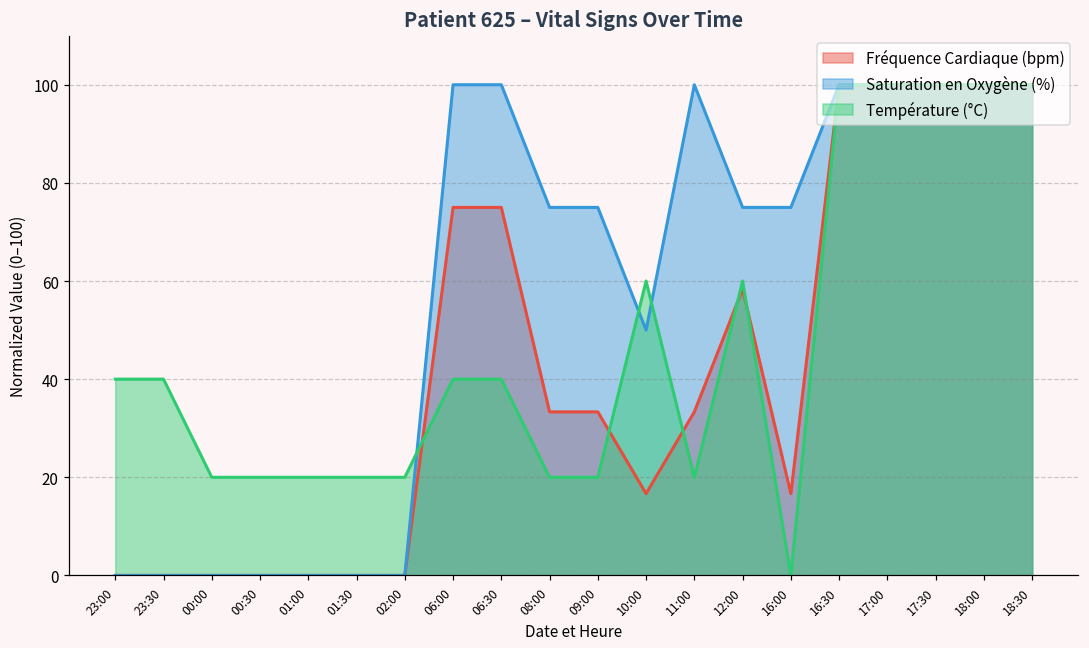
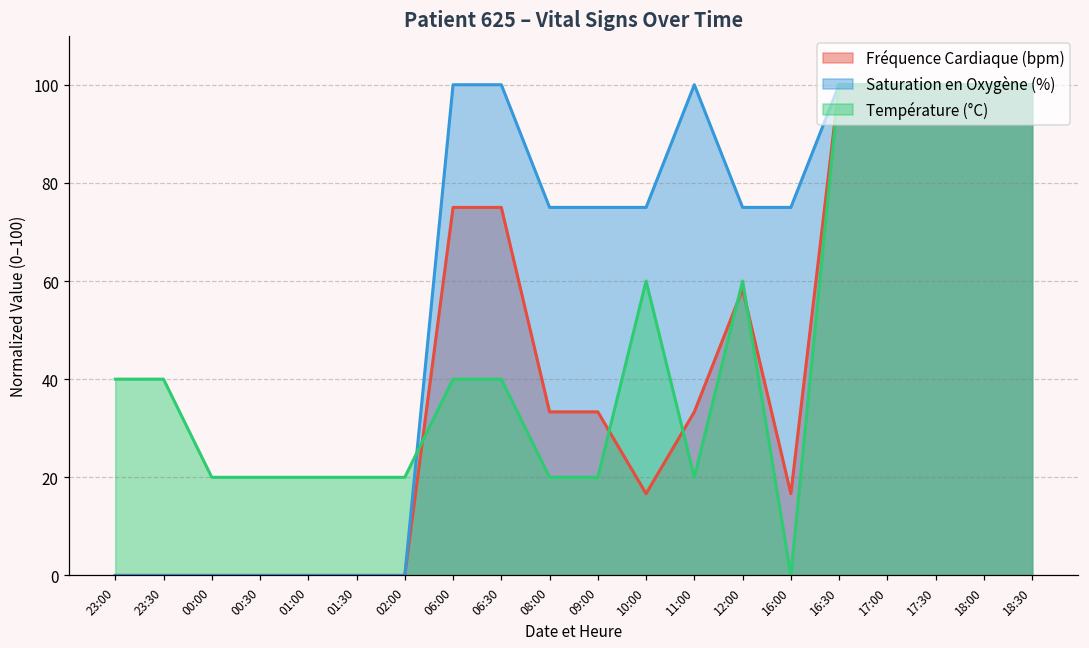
  {
    "Fréquence Cardiaque (bpm)": {
      "06:00": 75,
      "06:30": 75,
      "08:00": 33,
      "09:00": 33,
      "10:00": 17,
      "11:00": 33,
      "12:00": 58,
      "16:00": 17
    },
    "Saturation en Oxygène (%)": {
      "06:00": 100,
      "06:30": 100,
      "08:00": 75,
      "09:00": 75,
-     "10:00": 50,
+     "10:00": 75,
      "11:00": 100,
      "12:00": 75,
      "16:00": 75
    },
    "Température (°C)": {
      "23:00": 40,
      "23:30": 40,
      "00:00": 20,
      "00:30": 20,
      "01:00": 20,
      "01:30": 20,
      "02:00": 20,
      "06:00": 40,
      "06:30": 40,
      "08:00": 20,
      "09:00": 20,
      "10:00": 60,
      "11:00": 20,
      "12:00": 60,
      "16:00": 0
    }
  }
